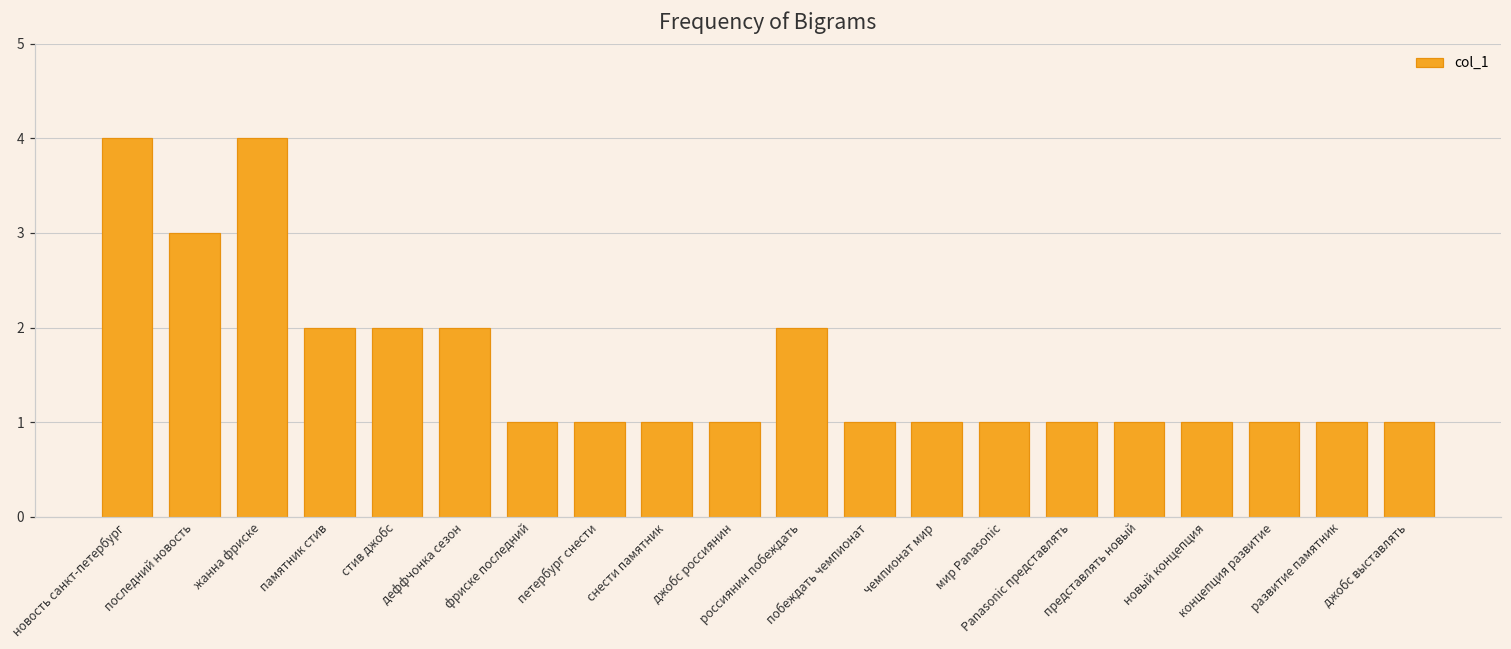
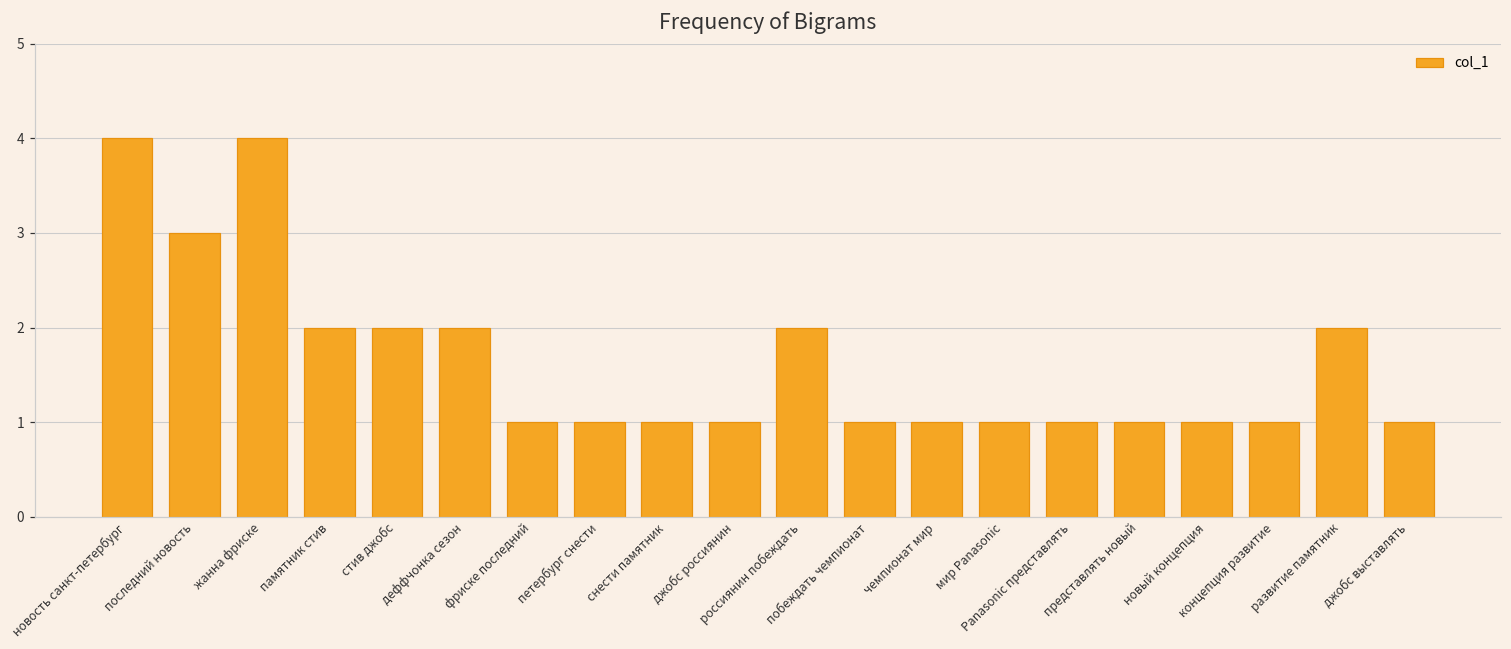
  {
    "новость санкт-петербург": 4,
    "последний новость": 3,
    "жанна фриске": 4,
    "памятник стив": 2,
    "стив джобс": 2,
    "деффчонка сезон": 2,
    "фриске последний": 1,
    "петербург снести": 1,
    "снести памятник": 1,
    "джобс россиянин": 1,
    "россиянин побеждать": 2,
    "побеждать чемпионат": 1,
    "чемпионат мир": 1,
    "мир Panasonic": 1,
    "Panasonic представлять": 1,
    "представлять новый": 1,
    "новый концепция": 1,
    "концепция развитие": 1,
-   "развитие памятник": 1,
+   "развитие памятник": 2,
    "джобс выставлять": 1
  }
